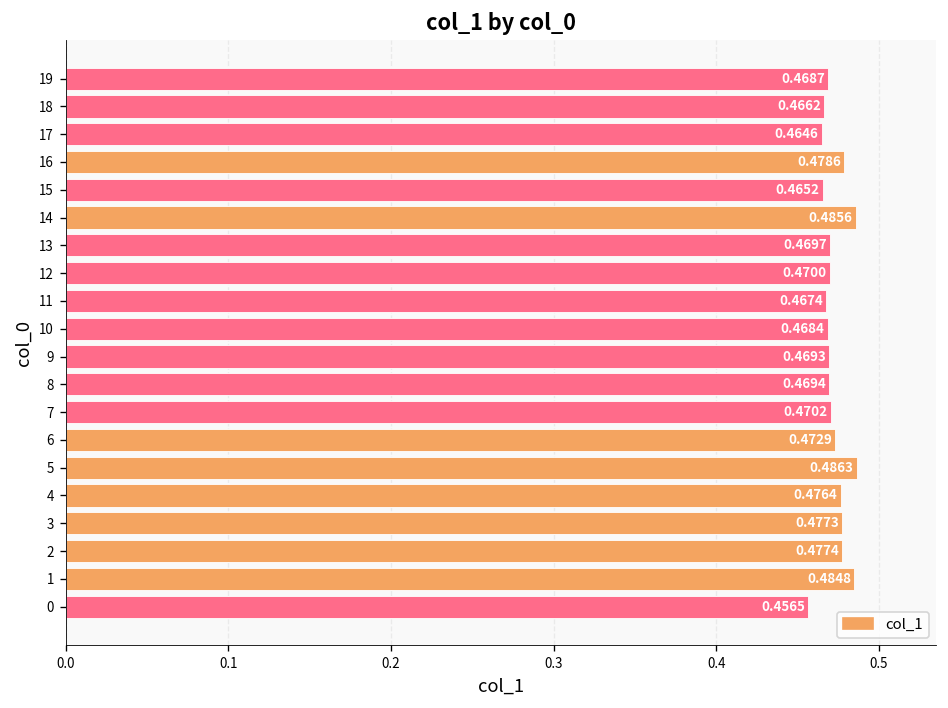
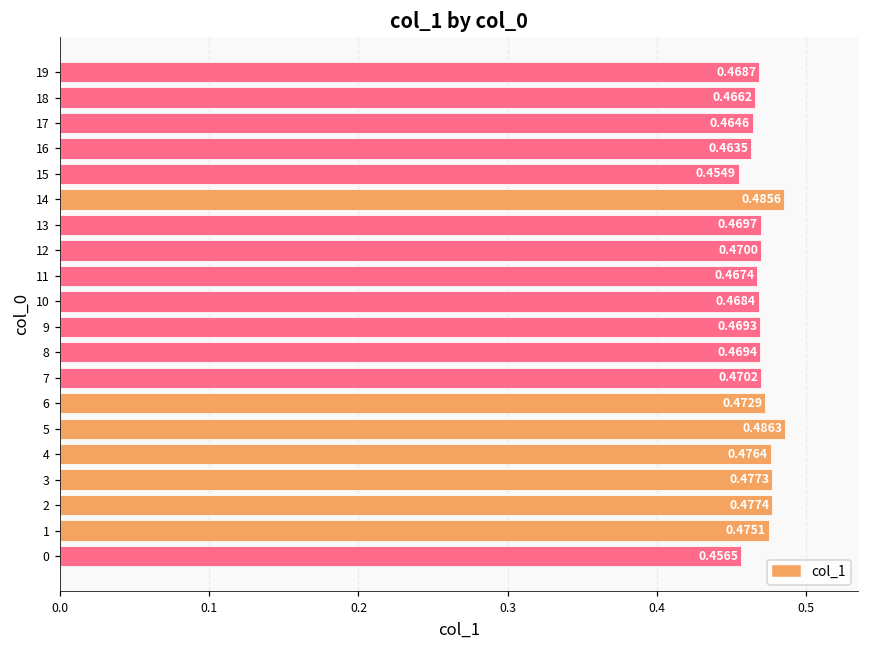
  {
    "19": 0.4687,
    "18": 0.4662,
    "17": 0.4646,
-   "16": 0.4786,
-   "15": 0.4652,
+   "16": 0.4635,
+   "15": 0.4549,
    "14": 0.4856,
    "13": 0.4697,
    "12": 0.4700,
    "11": 0.4674,
    "10": 0.4684,
    "9": 0.4693,
    "8": 0.4694,
    "7": 0.4702,
    "6": 0.4729,
    "5": 0.4863,
    "4": 0.4764,
    "3": 0.4773,
    "2": 0.4774,
-   "1": 0.4848,
+   "1": 0.4751,
    "0": 0.4565
  }
